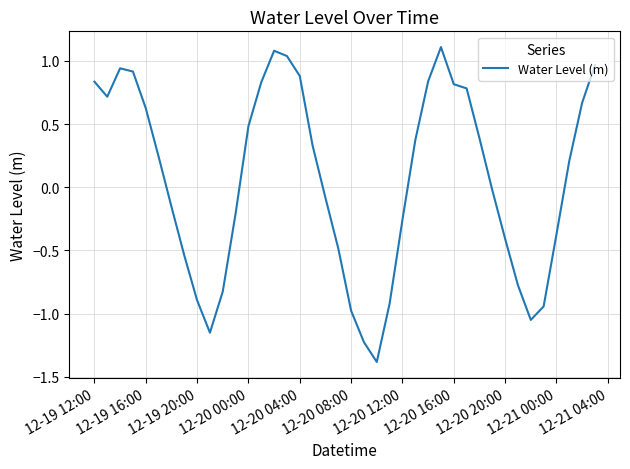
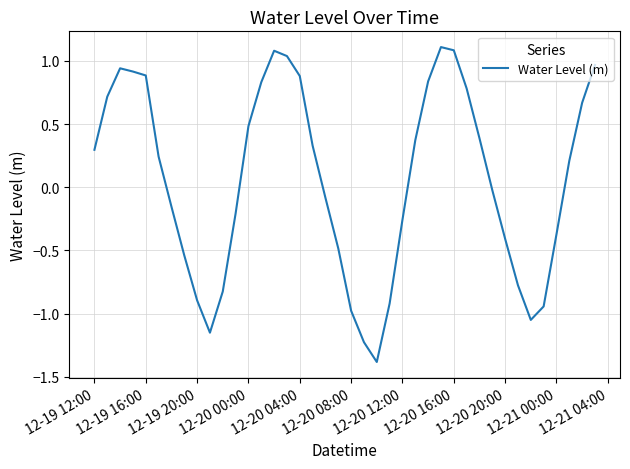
  {
-   "12-19 12:00": 0.84,
-   "12-19 16:00": 0.63,
+   "12-19 12:00": 0.30,
+   "12-19 16:00": 0.88,
    "12-19 20:00": -0.89,
    "12-20 00:00": 0.48,
    "12-20 04:00": 0.88,
    "12-20 08:00": -0.98,
    "12-20 12:00": -0.26,
-   "12-20 16:00": 0.82,
+   "12-20 16:00": 1.08,
    "12-20 20:00": -0.41,
    "12-21 00:00": -0.37
  }
